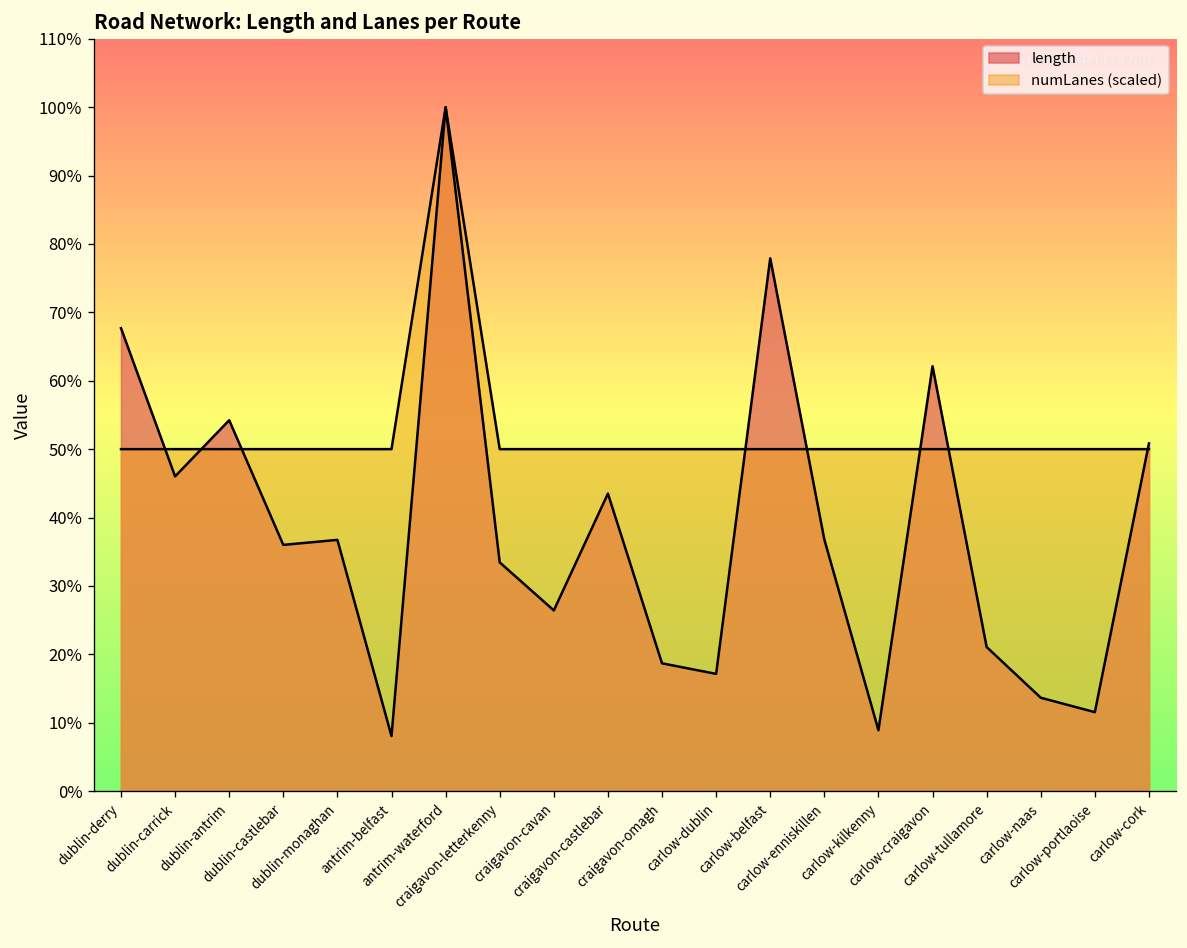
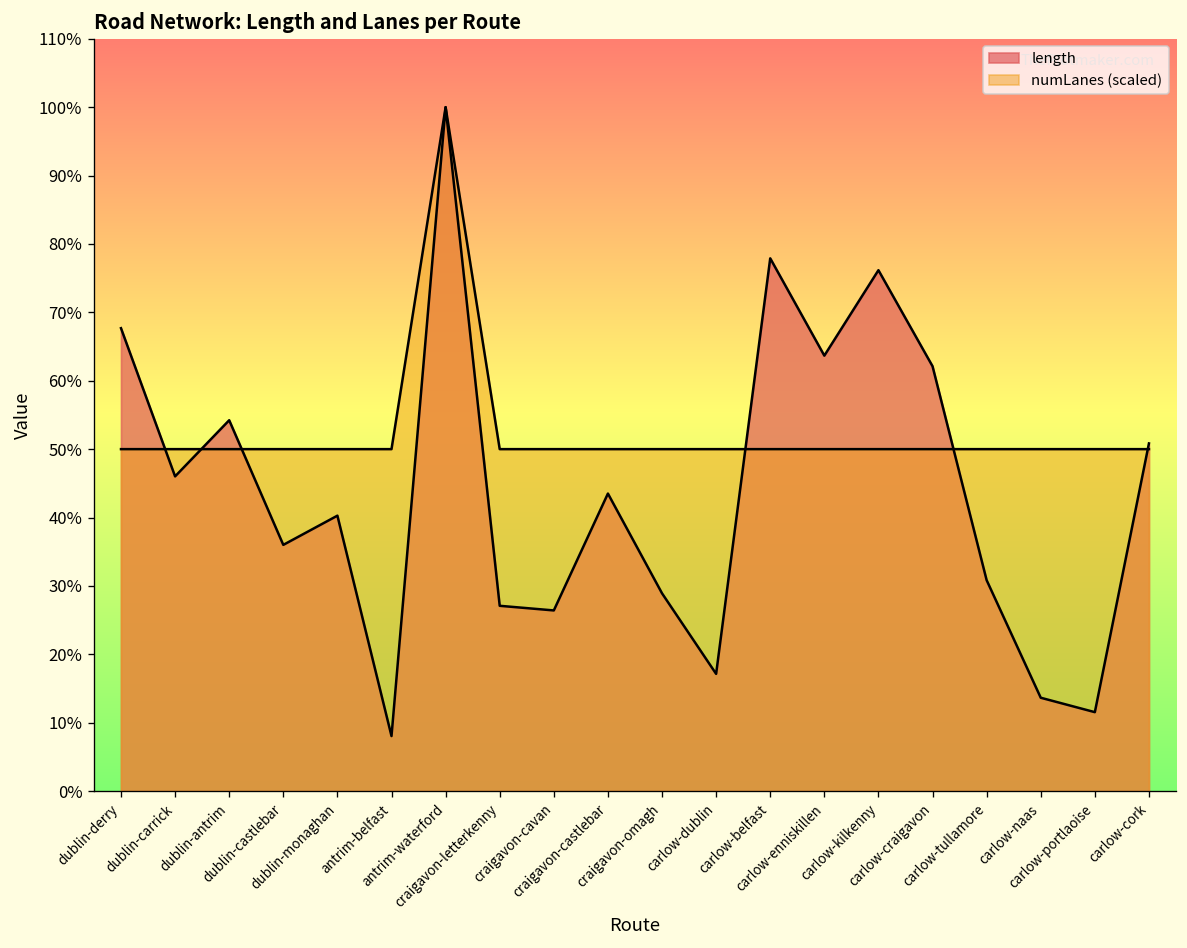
  {
    "length": {
      "dublin-derry": "68%",
      "dublin-carrick": "46%",
      "dublin-antrim": "54%",
      "dublin-castlebar": "36%",
-     "dublin-monaghan": "37%",
+     "dublin-monaghan": "40%",
      "antrim-belfast": "8%",
-     "craigavon-letterkenny": "33%",
+     "craigavon-letterkenny": "27%",
      "craigavon-cavan": "26%",
      "craigavon-castlebar": "44%",
-     "craigavon-omagh": "19%",
+     "craigavon-omagh": "29%",
      "carlow-dublin": "17%",
      "carlow-belfast": "78%",
-     "carlow-enniskillen": "37%",
-     "carlow-kilkenny": "9%",
+     "carlow-enniskillen": "64%",
+     "carlow-kilkenny": "76%",
      "carlow-craigavon": "62%",
-     "carlow-tullamore": "21%",
+     "carlow-tullamore": "31%",
      "carlow-naas": "14%",
      "carlow-portlaoise": "12%",
      "carlow-cork": "51%"
    },
    "numLanes (scaled)": {
      "dublin-derry": "50%",
      "dublin-carrick": "50%",
      "dublin-antrim": "50%",
      "dublin-castlebar": "50%",
      "dublin-monaghan": "50%",
      "antrim-belfast": "50%",
      "craigavon-letterkenny": "50%",
      "craigavon-cavan": "50%",
      "craigavon-castlebar": "50%",
      "craigavon-omagh": "50%",
      "carlow-dublin": "50%",
      "carlow-belfast": "50%",
      "carlow-enniskillen": "50%",
      "carlow-kilkenny": "50%",
      "carlow-craigavon": "50%",
      "carlow-tullamore": "50%",
      "carlow-naas": "50%",
      "carlow-portlaoise": "50%",
      "carlow-cork": "50%"
    }
  }
